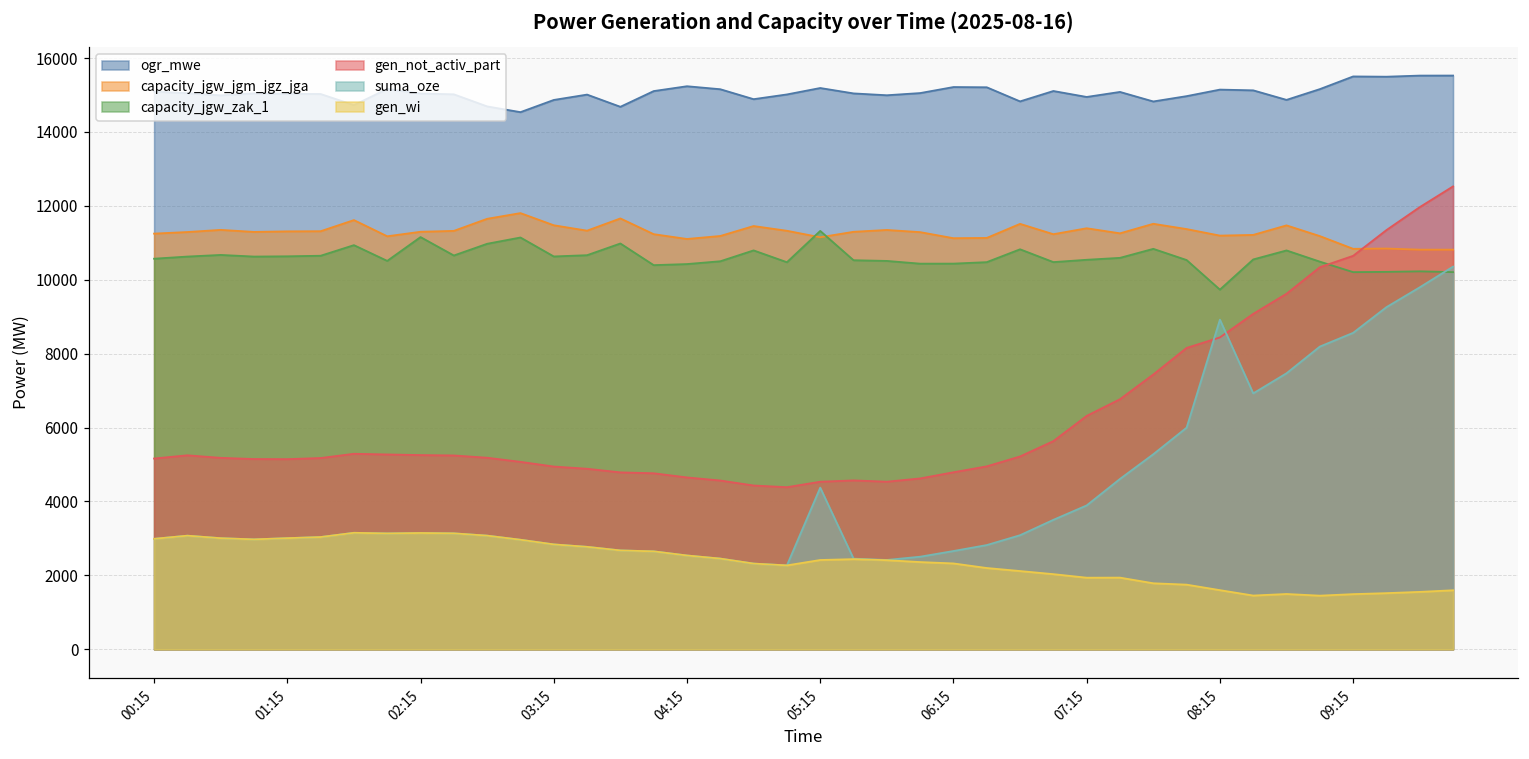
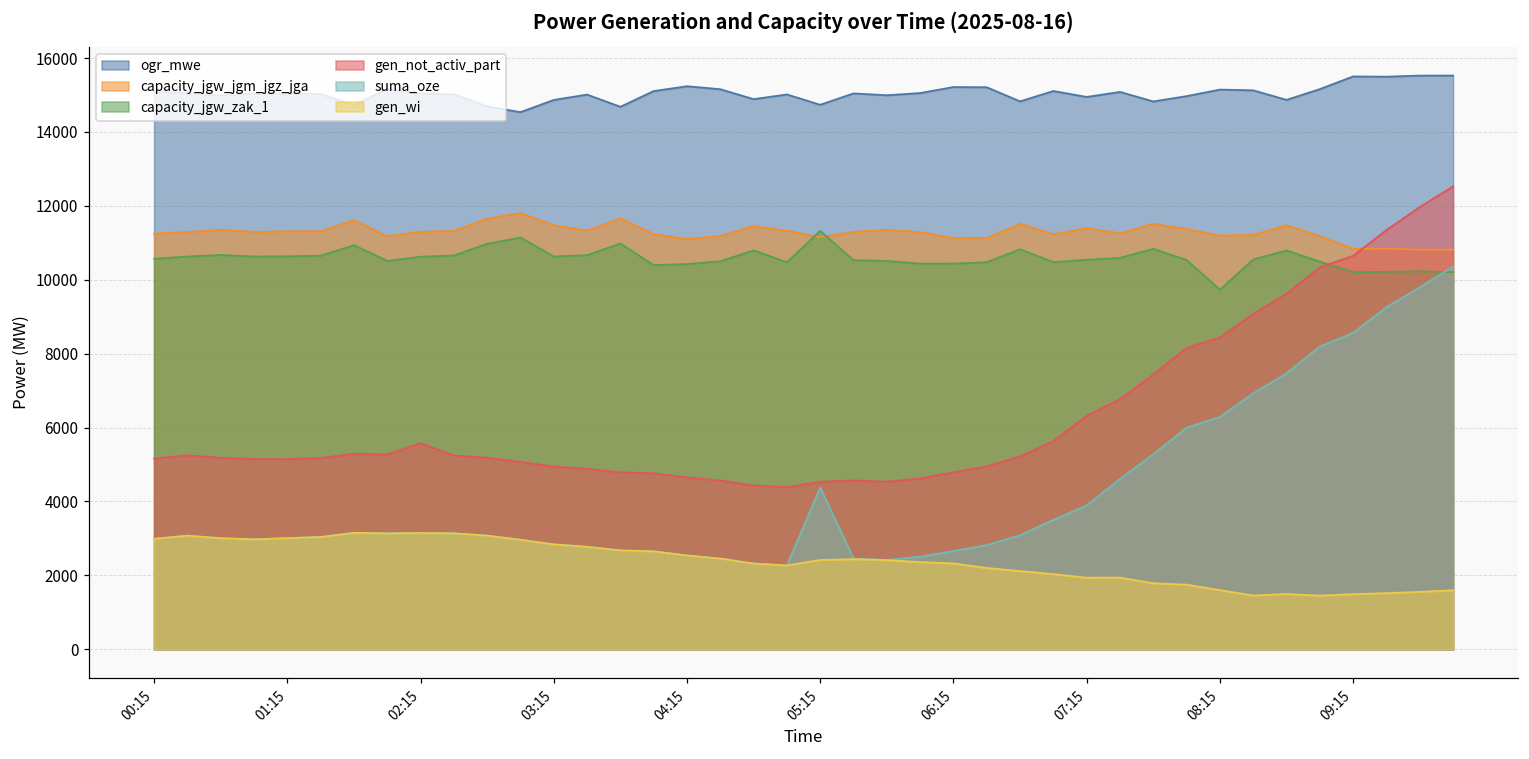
  {
    "ogr_mwe": {
      "03:15": 14900,
      "04:15": 15200,
-     "05:15": 15200,
+     "05:15": 14700,
      "06:15": 15200,
      "07:15": 14900,
      "08:15": 15100,
      "09:15": 15500
    },
    "capacity_jgw_zak_1": {
      "00:15": 10600,
      "01:15": 10600,
-     "02:15": 11200,
+     "02:15": 10600,
      "03:15": 10600,
      "04:15": 10400,
      "05:15": 11300,
      "06:15": 10400,
      "07:15": 10500,
      "08:15": 9700,
      "09:15": 10200
    },
    "gen_not_activ_part": {
      "00:15": 5200,
      "01:15": 5100,
-     "02:15": 5300,
+     "02:15": 5600,
      "03:15": 4900,
      "04:15": 4700,
      "05:15": 4500,
      "06:15": 4800,
      "07:15": 6300,
      "08:15": 8400,
      "09:15": 10600
    },
    "suma_oze": {
      "05:15": 4400,
      "06:15": 2700,
      "07:15": 3900,
-     "08:15": 8900,
+     "08:15": 6300,
      "09:15": 8600
    }
  }
